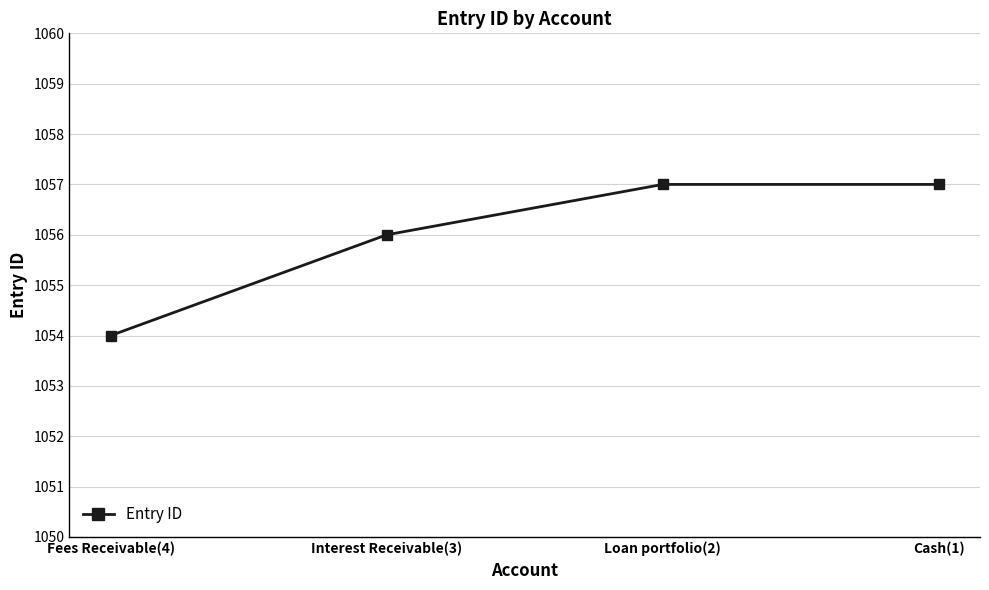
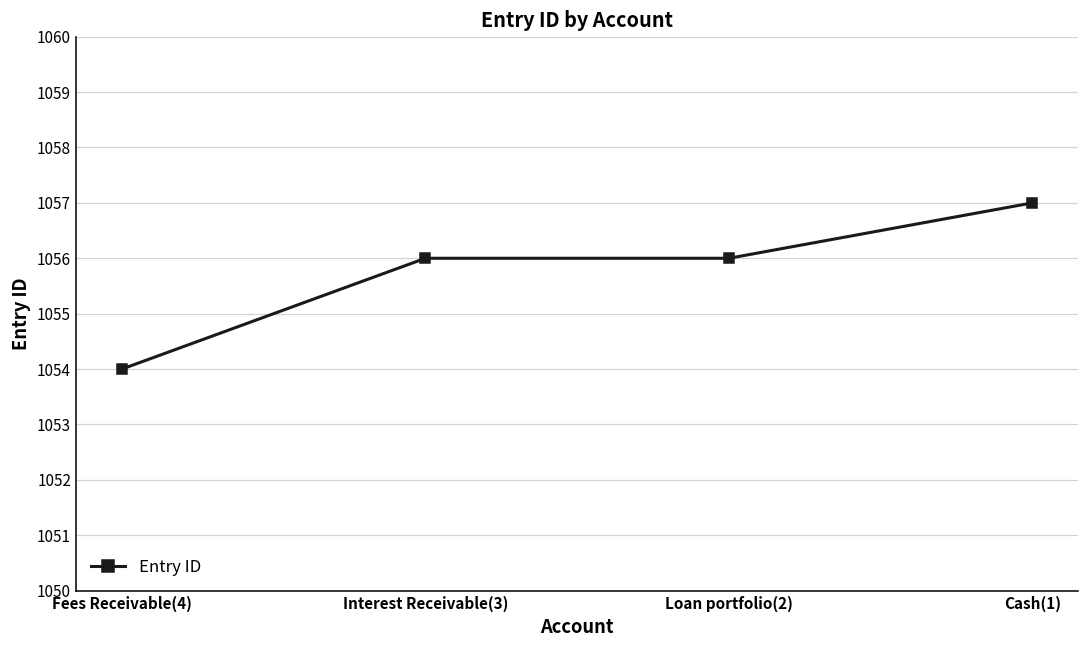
  {
    "Fees Receivable(4)": 1054,
    "Interest Receivable(3)": 1056,
-   "Loan portfolio(2)": 1057,
+   "Loan portfolio(2)": 1056,
    "Cash(1)": 1057
  }
